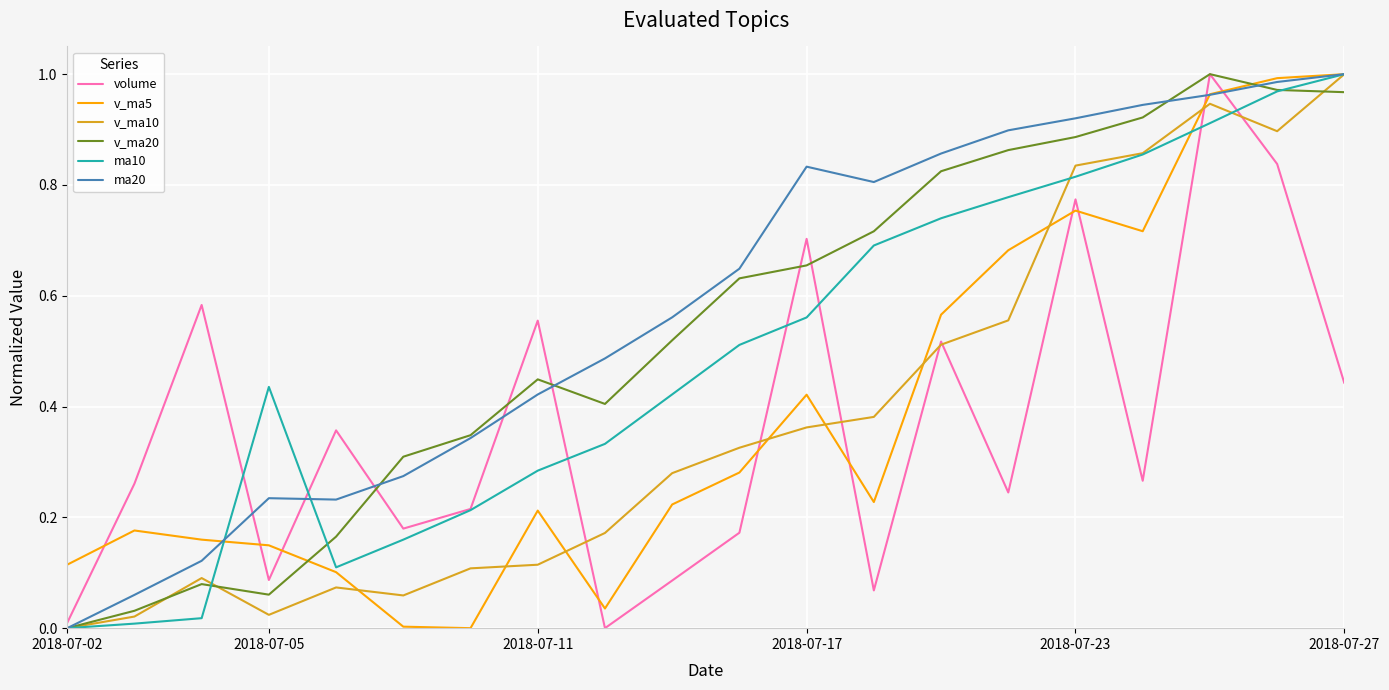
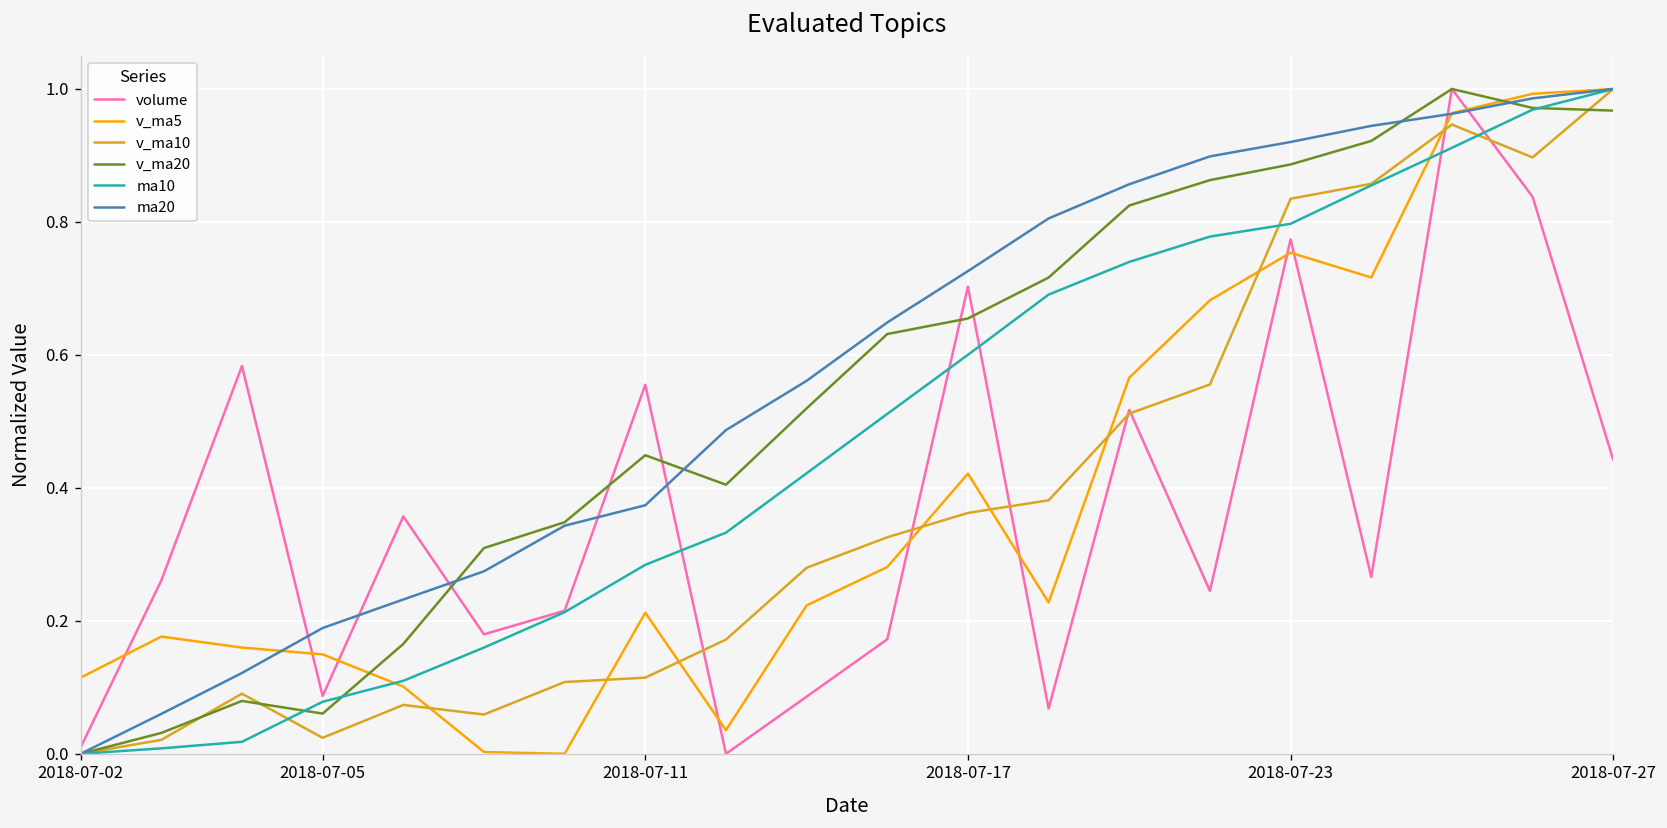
  {
    "volume": {
      "2018-07-02": 0.01,
      "2018-07-05": 0.09,
      "2018-07-11": 0.56,
      "2018-07-17": 0.70,
      "2018-07-23": 0.77,
      "2018-07-27": 0.44
    },
    "v_ma20": {
      "2018-07-05": 0.06,
      "2018-07-11": 0.45,
      "2018-07-17": 0.65,
      "2018-07-23": 0.89,
      "2018-07-27": 0.97
    },
    "ma10": {
-     "2018-07-05": 0.44,
+     "2018-07-05": 0.08,
      "2018-07-11": 0.28,
-     "2018-07-17": 0.56,
-     "2018-07-23": 0.81
+     "2018-07-17": 0.60,
+     "2018-07-23": 0.80
    },
    "ma20": {
-     "2018-07-05": 0.23,
-     "2018-07-11": 0.42,
-     "2018-07-17": 0.83,
+     "2018-07-05": 0.19,
+     "2018-07-11": 0.37,
+     "2018-07-17": 0.73,
      "2018-07-23": 0.92
    }
  }
